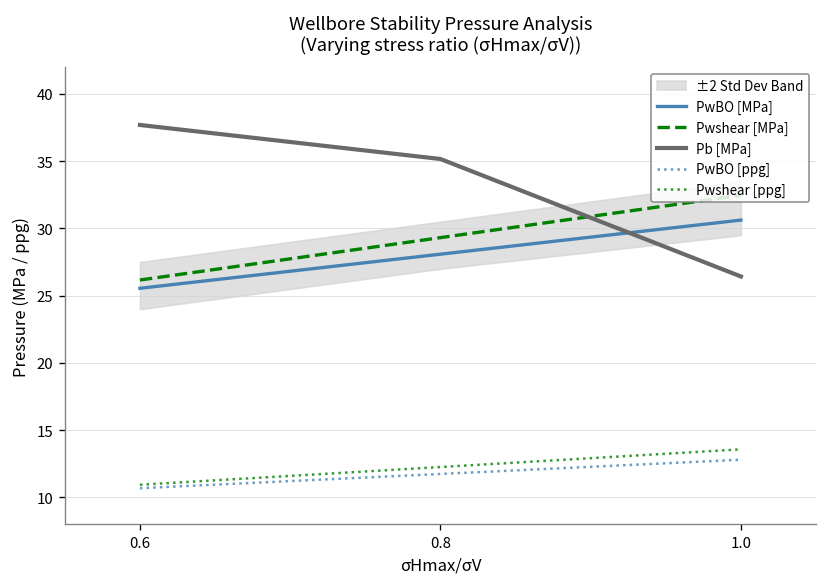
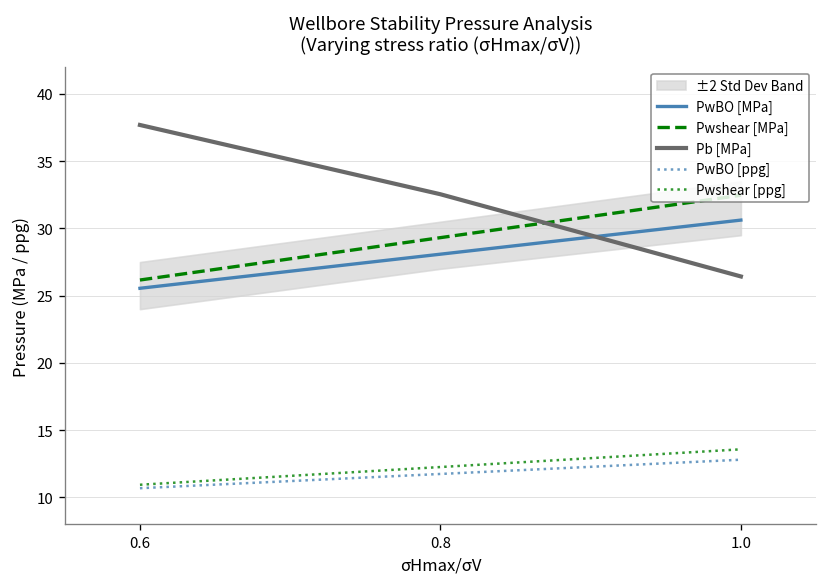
  {
    "Pb [MPa]": {
      "0.6": 37.7,
-     "0.8": 35.2,
+     "0.8": 32.5,
      "1.0": 26.4
    }
  }
